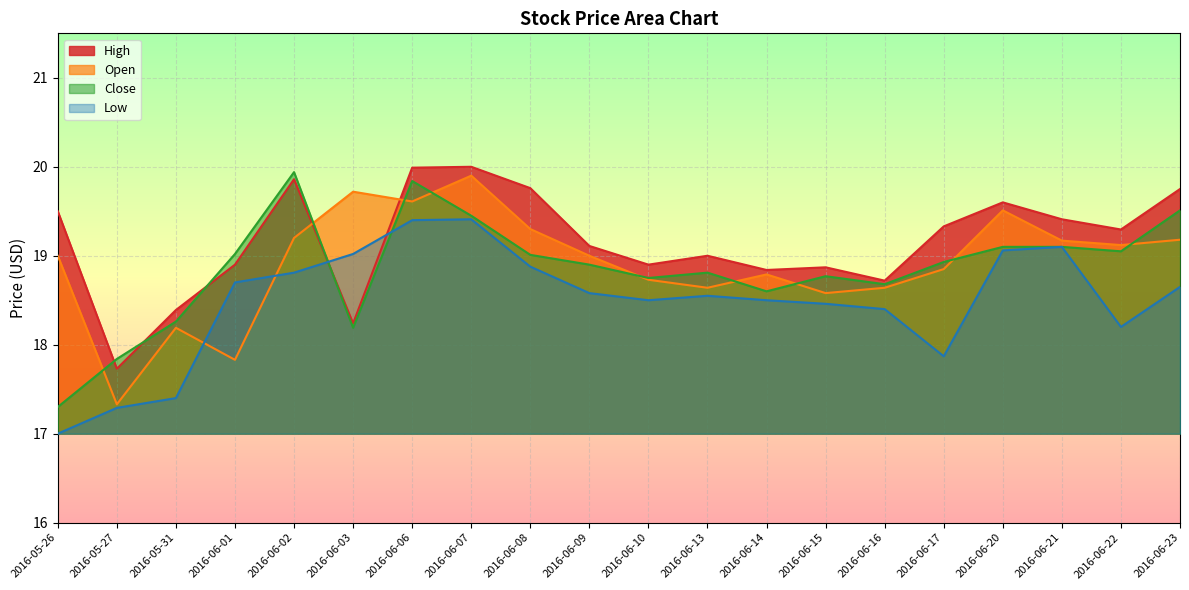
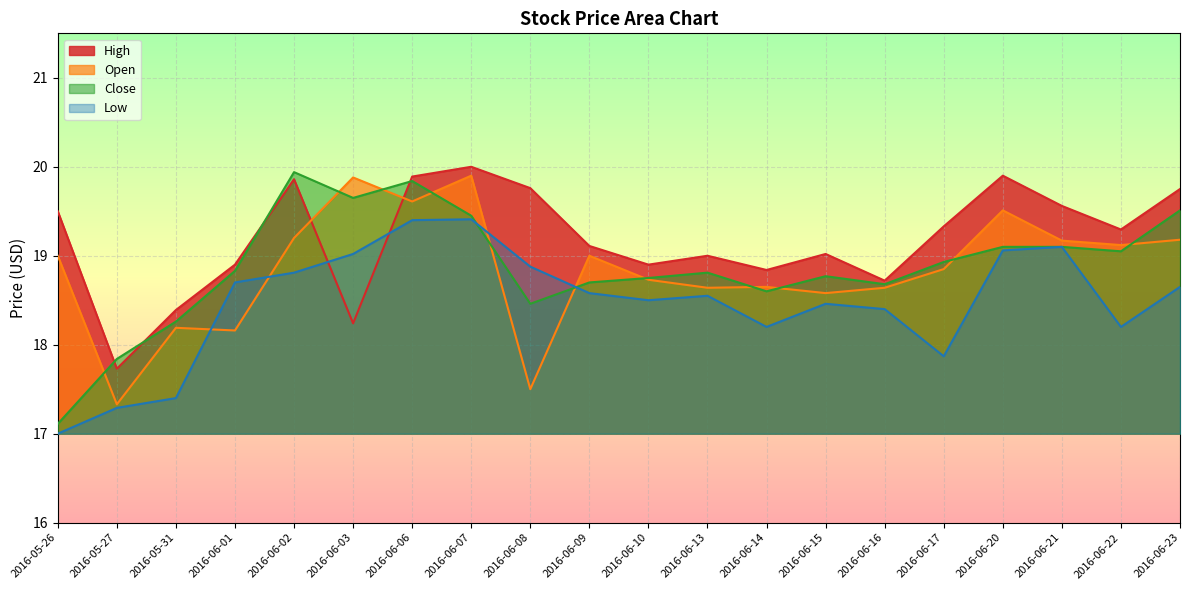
  {
    "High": {
      "2016-05-26": 19.5,
      "2016-05-27": 17.7,
      "2016-05-31": 18.4,
      "2016-06-01": 18.9,
      "2016-06-02": 19.9,
      "2016-06-03": 18.2,
-     "2016-06-06": 20.0,
+     "2016-06-06": 19.9,
      "2016-06-07": 20.0,
      "2016-06-08": 19.8,
      "2016-06-09": 19.1,
      "2016-06-10": 18.9,
      "2016-06-13": 19.0,
      "2016-06-14": 18.8,
-     "2016-06-15": 18.9,
+     "2016-06-15": 19.0,
      "2016-06-16": 18.7,
      "2016-06-17": 19.3,
-     "2016-06-20": 19.6,
-     "2016-06-21": 19.4,
+     "2016-06-20": 19.9,
+     "2016-06-21": 19.6,
      "2016-06-22": 19.3,
      "2016-06-23": 19.8
    },
    "Open": {
      "2016-05-26": 19.0,
      "2016-05-27": 17.3,
      "2016-05-31": 18.2,
-     "2016-06-01": 17.8,
+     "2016-06-01": 18.2,
      "2016-06-02": 19.2,
-     "2016-06-03": 19.7,
+     "2016-06-03": 19.9,
      "2016-06-06": 19.6,
      "2016-06-07": 19.9,
-     "2016-06-08": 19.3,
+     "2016-06-08": 17.5,
      "2016-06-09": 19.0,
      "2016-06-13": 18.6,
-     "2016-06-14": 18.8,
+     "2016-06-14": 18.7,
      "2016-06-15": 18.6,
      "2016-06-16": 18.6,
      "2016-06-17": 18.9,
      "2016-06-20": 19.5,
      "2016-06-21": 19.2,
      "2016-06-22": 19.1,
      "2016-06-23": 19.2
    },
    "Close": {
-     "2016-05-26": 17.3,
+     "2016-05-26": 17.1,
      "2016-05-27": 17.8,
      "2016-05-31": 18.3,
-     "2016-06-01": 19.0,
+     "2016-06-01": 18.8,
      "2016-06-02": 19.9,
-     "2016-06-03": 18.2,
+     "2016-06-03": 19.7,
      "2016-06-06": 19.8,
      "2016-06-07": 19.5,
-     "2016-06-08": 19.0,
-     "2016-06-09": 18.9,
+     "2016-06-08": 18.5,
+     "2016-06-09": 18.7,
      "2016-06-13": 18.8,
      "2016-06-14": 18.6,
      "2016-06-15": 18.8,
      "2016-06-16": 18.7,
      "2016-06-17": 18.9,
      "2016-06-20": 19.1,
      "2016-06-22": 19.1,
      "2016-06-23": 19.5
    },
    "Low": {
      "2016-05-26": 17.0,
      "2016-05-27": 17.3,
      "2016-05-31": 17.4,
      "2016-06-01": 18.7,
      "2016-06-02": 18.8,
      "2016-06-03": 19.0,
      "2016-06-06": 19.4,
      "2016-06-07": 19.4,
      "2016-06-08": 18.9,
      "2016-06-09": 18.6,
      "2016-06-10": 18.5,
      "2016-06-13": 18.6,
-     "2016-06-14": 18.5,
+     "2016-06-14": 18.2,
      "2016-06-15": 18.5,
      "2016-06-16": 18.4,
      "2016-06-17": 17.9,
      "2016-06-20": 19.1,
      "2016-06-22": 18.2,
      "2016-06-23": 18.7
    }
  }
